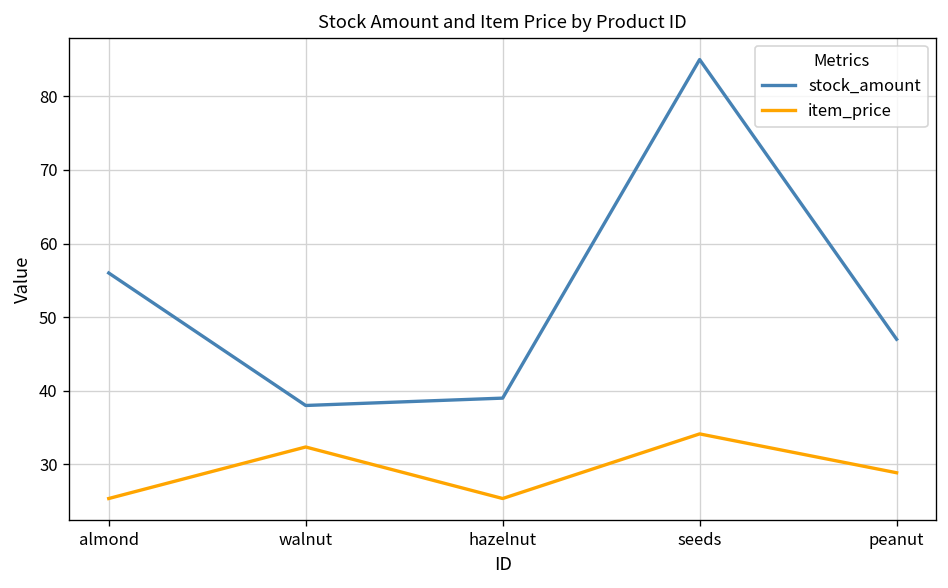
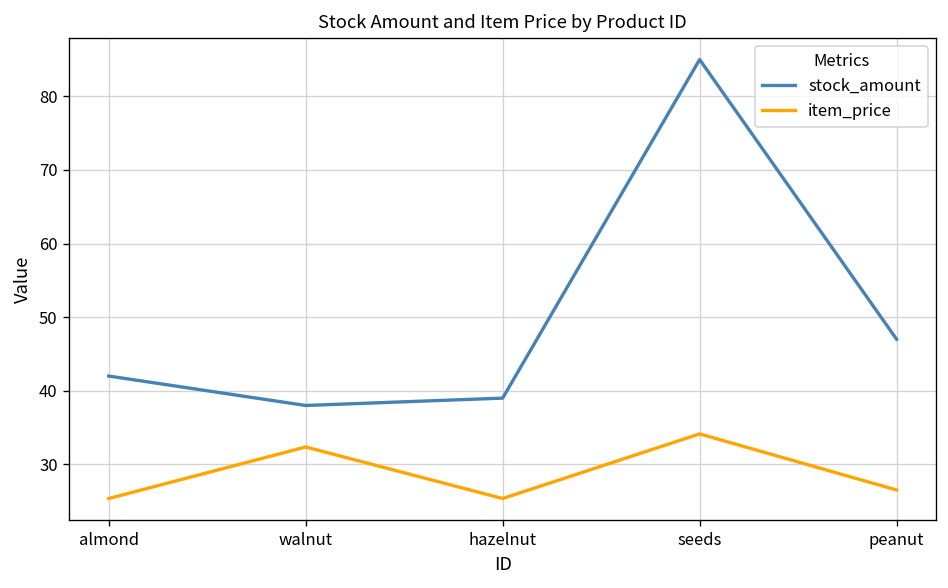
  {
    "stock_amount": {
-     "almond": 56,
+     "almond": 42,
      "walnut": 38,
      "hazelnut": 39,
      "seeds": 85,
      "peanut": 47
    },
    "item_price": {
      "almond": 25,
      "walnut": 32,
      "hazelnut": 25,
      "seeds": 34,
-     "peanut": 29
+     "peanut": 27
    }
  }
